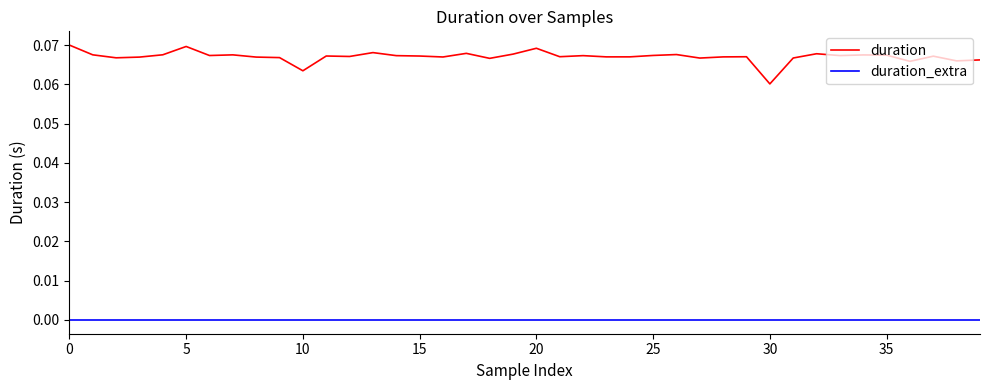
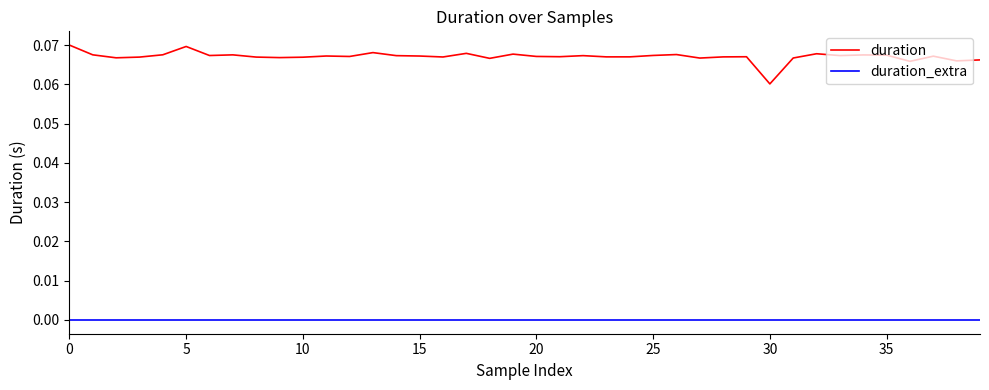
  {
    "duration": {
      "0": 0.070,
      "5": 0.070,
-     "10": 0.063,
+     "10": 0.067,
      "15": 0.067,
-     "20": 0.069,
+     "20": 0.067,
      "25": 0.067,
      "30": 0.060
    },
    "duration_extra": {
      "0": 0.000,
      "5": 0.000,
      "10": 0.000,
      "15": 0.000,
      "20": 0.000,
      "25": 0.000,
      "30": 0.000,
      "35": 0.000
    }
  }
